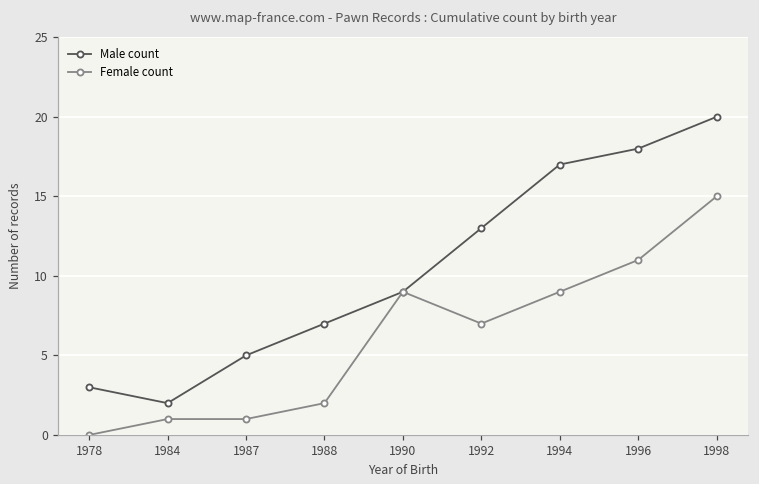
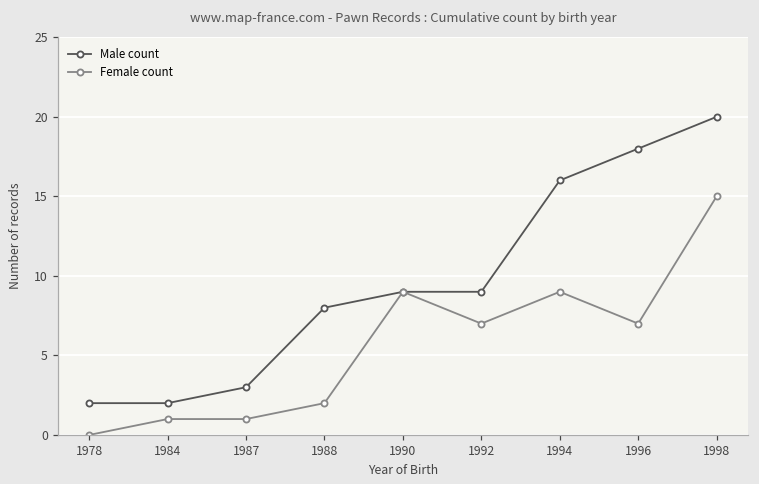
  {
    "Male count": {
-     "1978": 3,
+     "1978": 2,
      "1984": 2,
-     "1987": 5,
-     "1988": 7,
-     "1992": 13,
-     "1994": 17,
+     "1987": 3,
+     "1988": 8,
+     "1992": 9,
+     "1994": 16,
      "1996": 18,
      "1998": 20
    },
    "Female count": {
      "1978": 0,
      "1984": 1,
      "1987": 1,
      "1988": 2,
      "1992": 7,
      "1994": 9,
-     "1996": 11,
+     "1996": 7,
      "1998": 15
    }
  }
